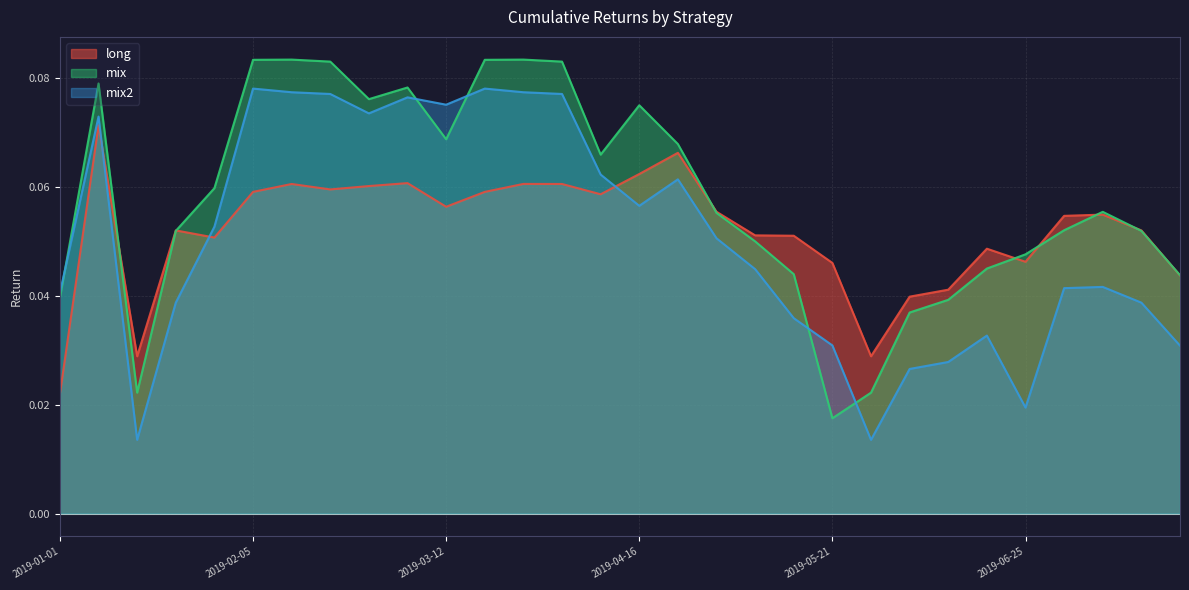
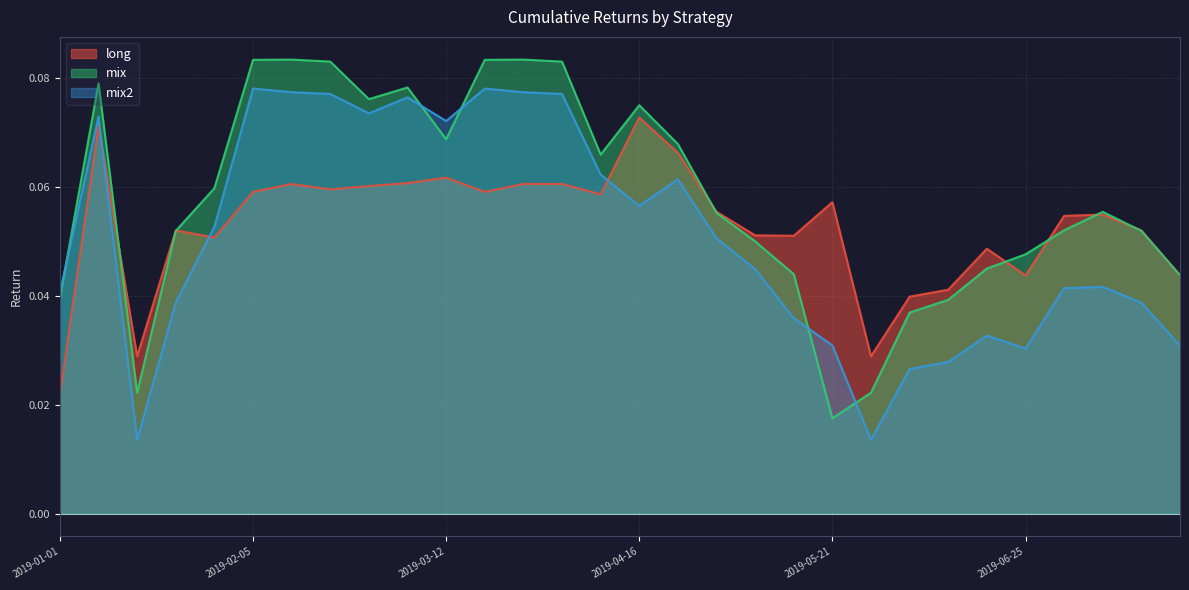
  {
    "long": {
      "2019-01-01": 0.022,
      "2019-02-05": 0.059,
-     "2019-03-12": 0.056,
-     "2019-04-16": 0.062,
-     "2019-05-21": 0.046,
-     "2019-06-25": 0.046
+     "2019-03-12": 0.062,
+     "2019-04-16": 0.073,
+     "2019-05-21": 0.057,
+     "2019-06-25": 0.044
    },
    "mix": {
      "2019-01-01": 0.040,
      "2019-02-05": 0.083,
      "2019-03-12": 0.069,
      "2019-04-16": 0.075,
      "2019-05-21": 0.018,
      "2019-06-25": 0.048
    },
    "mix2": {
      "2019-01-01": 0.041,
      "2019-02-05": 0.078,
-     "2019-03-12": 0.075,
+     "2019-03-12": 0.072,
      "2019-04-16": 0.057,
      "2019-05-21": 0.031,
-     "2019-06-25": 0.019
+     "2019-06-25": 0.030
    }
  }
